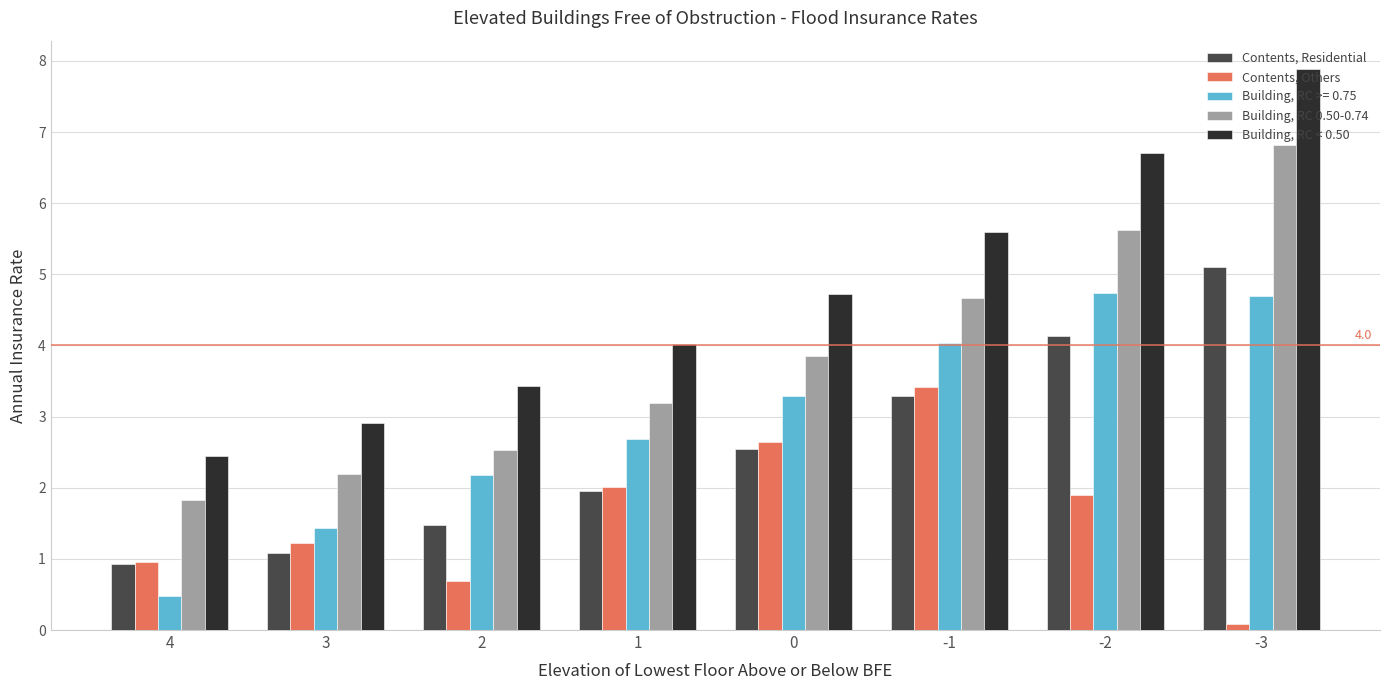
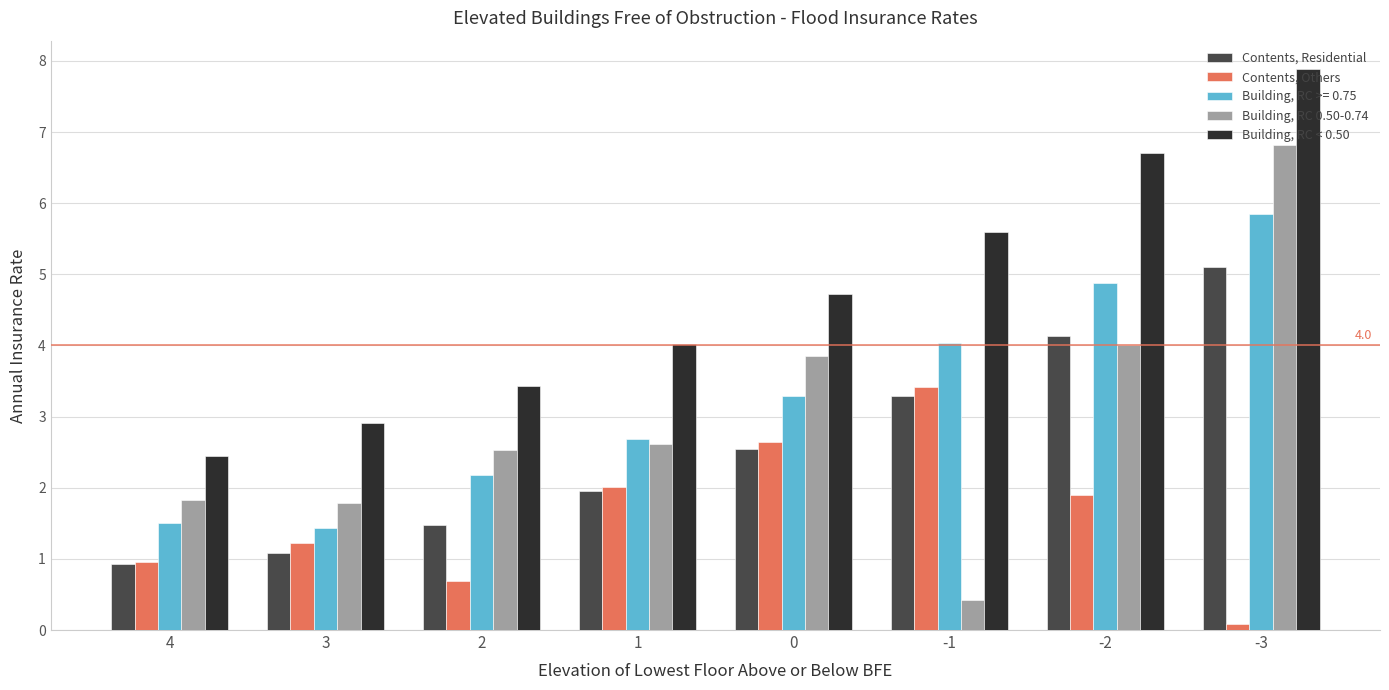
  {
    "Contents, Others": {
      "4": 1.0,
      "3": 1.2,
      "2": 0.7,
      "1": 2.0,
      "0": 2.6,
      "-1": 3.4,
      "-2": 1.9,
      "-3": 0.1
    },
    "Building, RC >= 0.75": {
-     "4": 0.5,
+     "4": 1.5,
      "3": 1.4,
      "2": 2.2,
      "1": 2.7,
      "0": 3.3,
      "-1": 4.0,
-     "-2": 4.7,
-     "-3": 4.7
+     "-2": 4.9,
+     "-3": 5.9
    },
    "Building, RC 0.50-0.74": {
      "4": 1.8,
-     "3": 2.2,
+     "3": 1.8,
      "2": 2.5,
-     "1": 3.2,
+     "1": 2.6,
      "0": 3.9,
-     "-1": 4.7,
-     "-2": 5.6,
+     "-1": 0.4,
+     "-2": 4.0,
      "-3": 6.8
    }
  }
